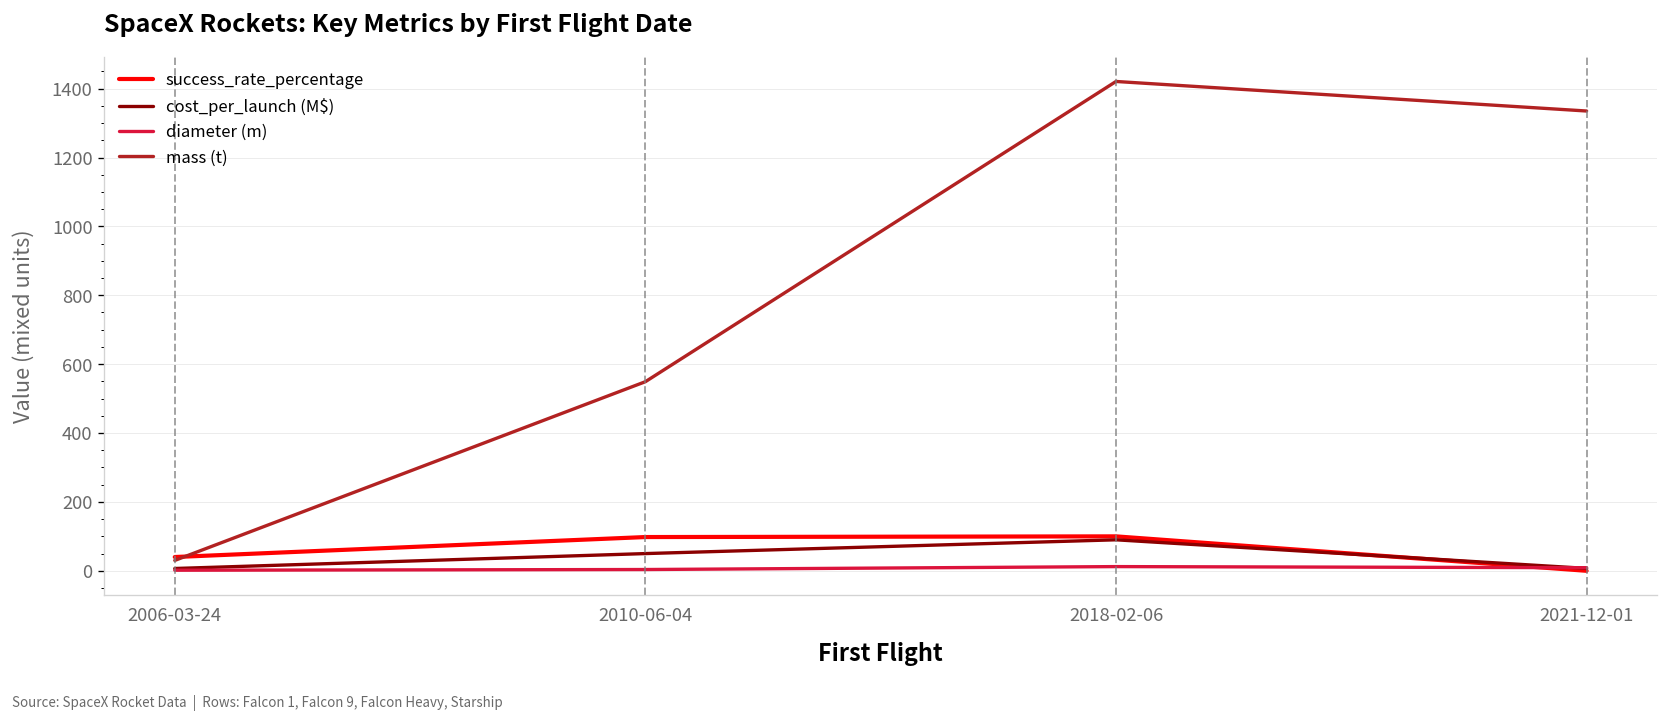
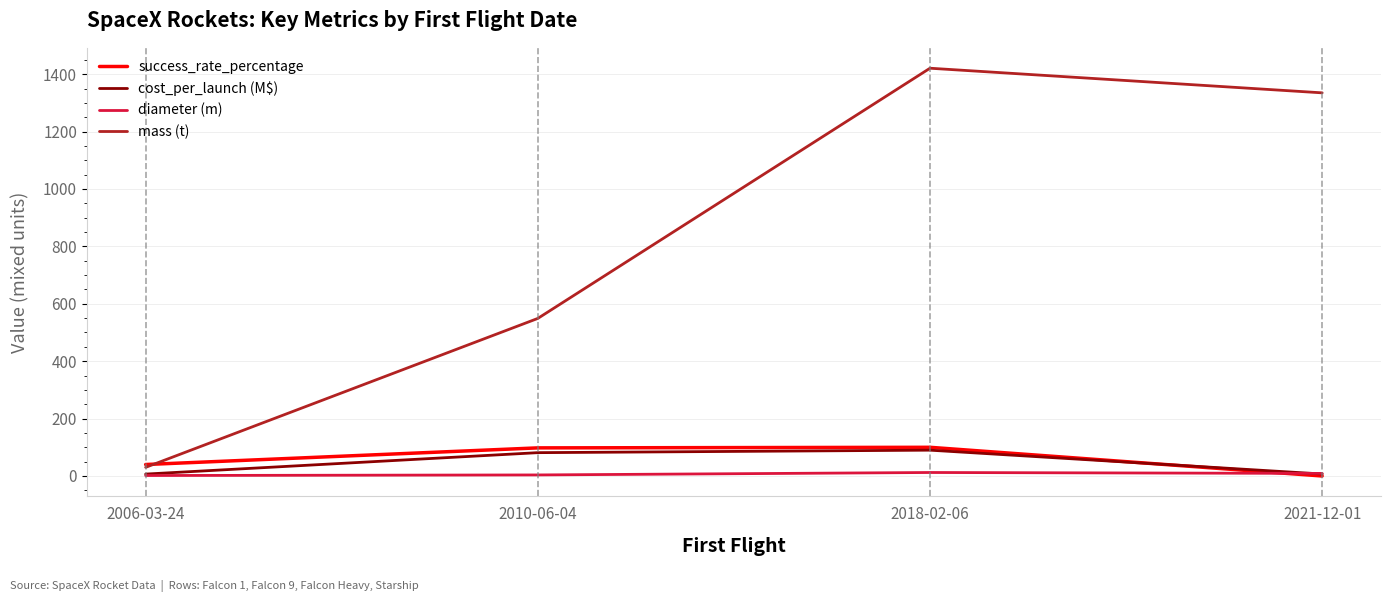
  {
    "success_rate_percentage": {
      "2006-03-24": 40,
      "2010-06-04": 100,
      "2018-02-06": 100
    },
    "cost_per_launch (M$)": {
-     "2010-06-04": 50,
+     "2010-06-04": 80,
      "2018-02-06": 90
    }
  }
